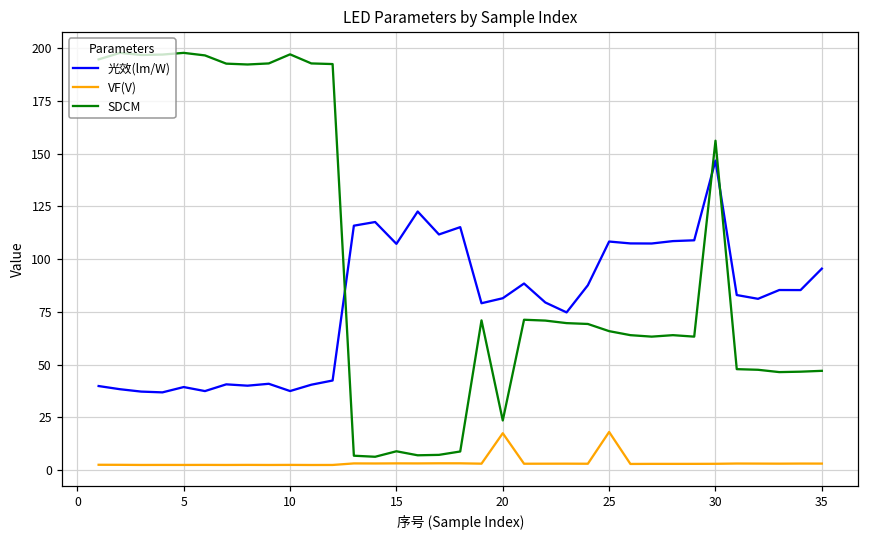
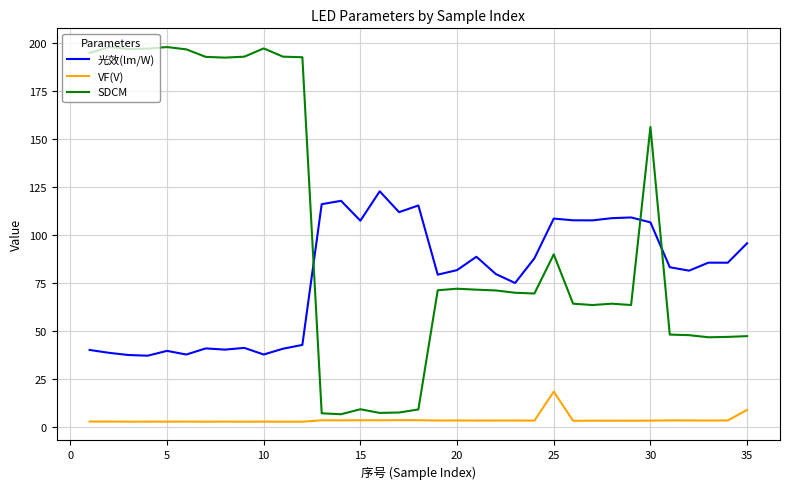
  {
    "光效(lm/W)": {
      "5": 39,
      "10": 38,
      "15": 107,
      "20": 81,
      "25": 108,
-     "30": 147,
+     "30": 106,
      "35": 96
    },
    "VF(V)": {
      "5": 3,
      "10": 3,
      "15": 3,
-     "20": 18,
+     "20": 3,
      "25": 18,
      "30": 3,
-     "35": 3
+     "35": 9
    },
    "SDCM": {
      "5": 198,
      "10": 197,
      "15": 9,
-     "20": 24,
-     "25": 66,
+     "20": 72,
+     "25": 90,
      "30": 156,
      "35": 47
    }
  }
